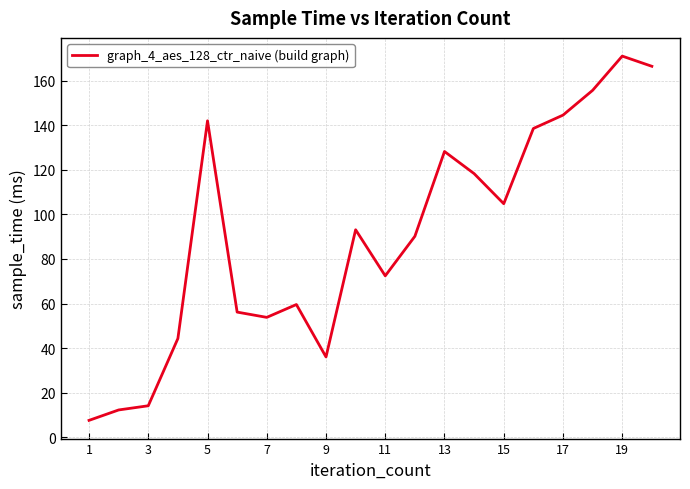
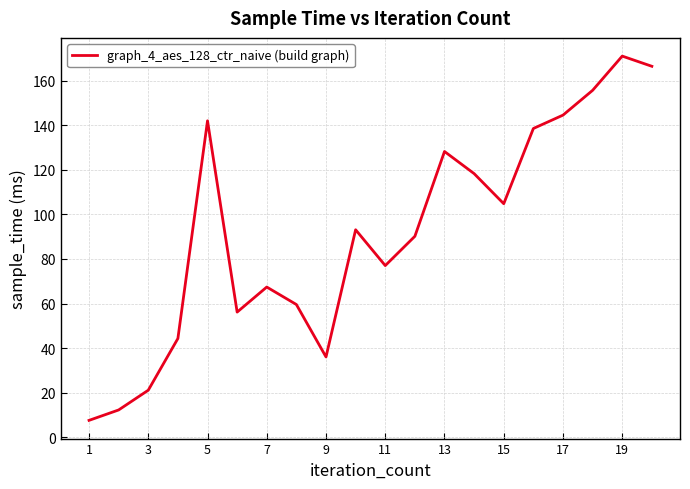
  {
    "1": 8,
-   "3": 14,
+   "3": 21,
    "5": 142,
-   "7": 54,
+   "7": 67,
    "9": 36,
-   "11": 72,
+   "11": 77,
    "13": 128,
    "15": 105,
    "17": 145,
    "19": 171
  }
